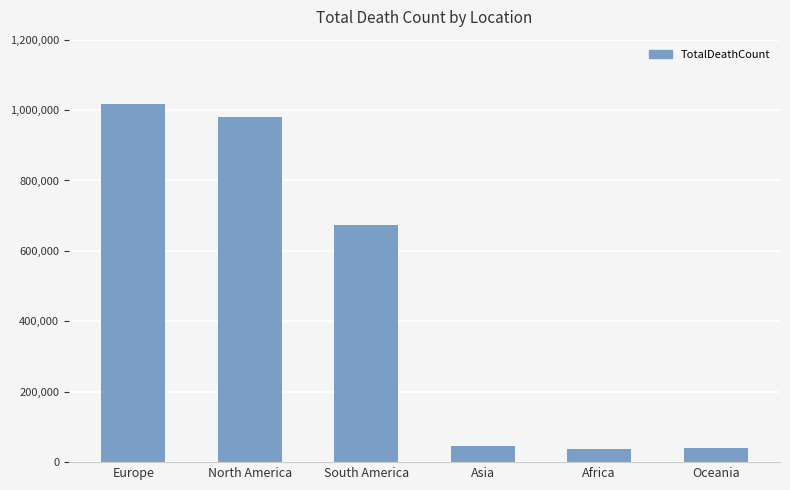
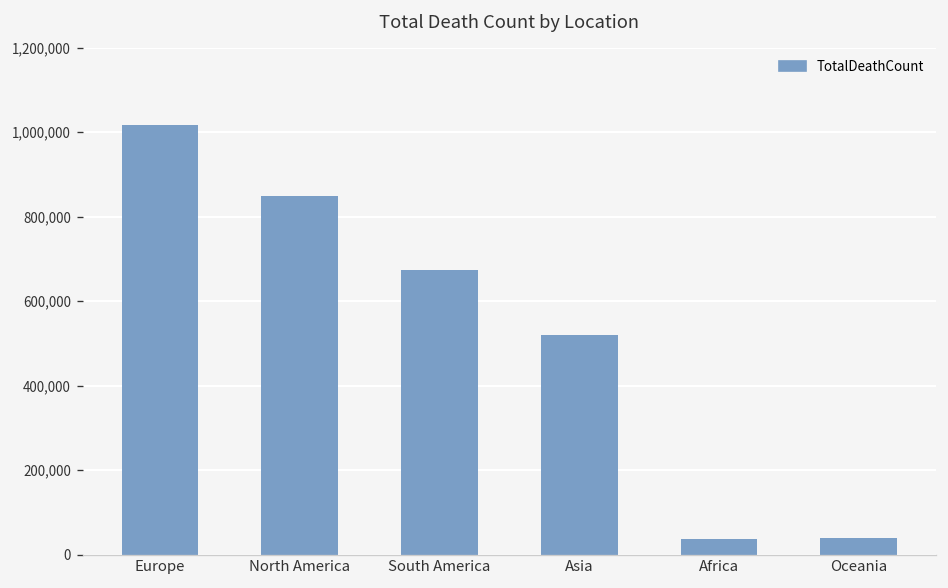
  {
    "Europe": "1,020,000",
-   "North America": "980,000",
+   "North America": "850,000",
    "South America": "670,000",
-   "Asia": "50,000",
+   "Asia": "520,000",
    "Africa": "40,000",
    "Oceania": "40,000"
  }
